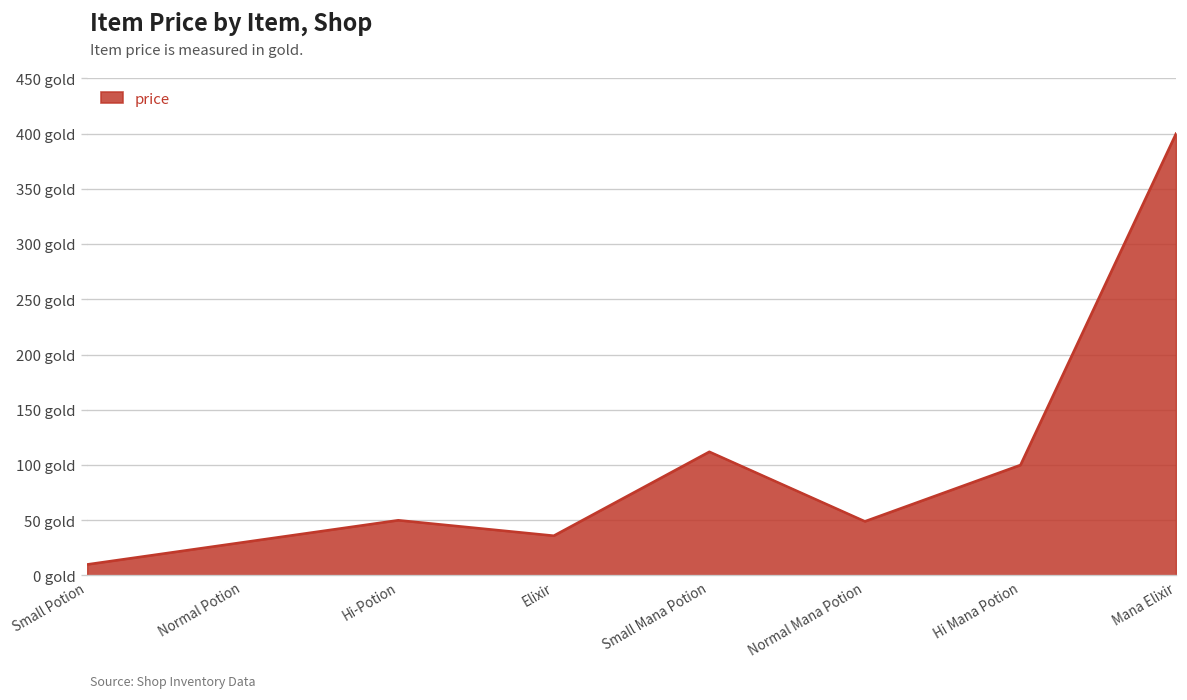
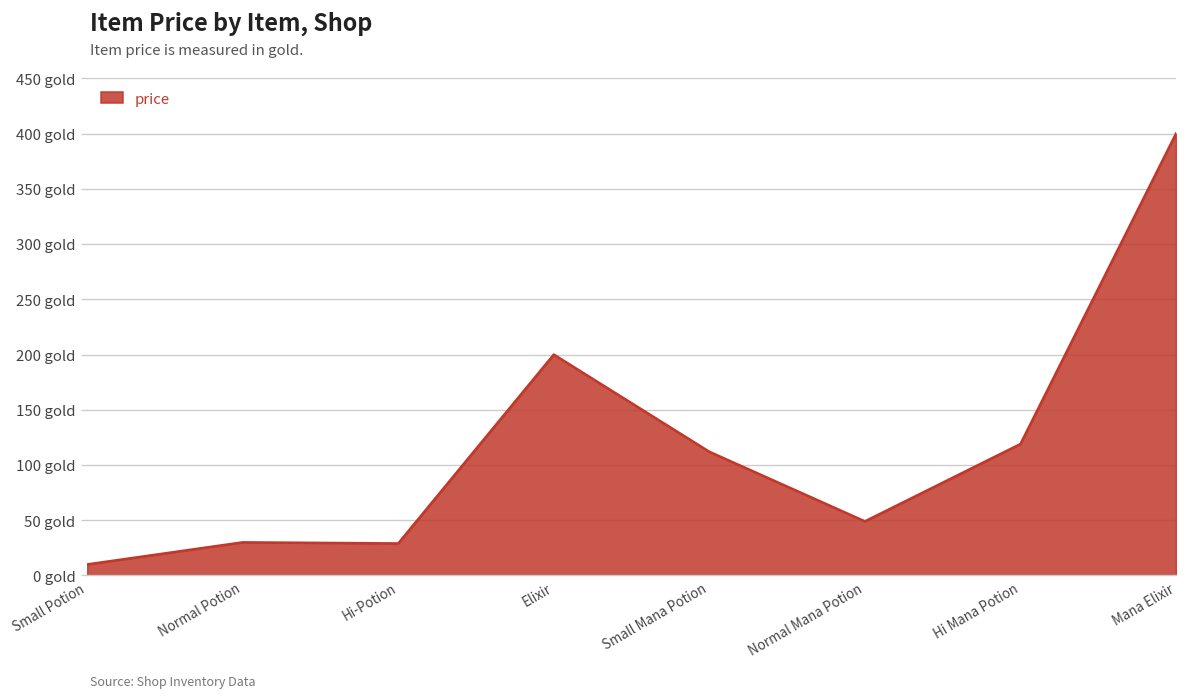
  {
    "Small Potion": "10 gold",
    "Normal Potion": "30 gold",
-   "Hi-Potion": "50 gold",
-   "Elixir": "40 gold",
+   "Hi-Potion": "30 gold",
+   "Elixir": "200 gold",
    "Small Mana Potion": "110 gold",
    "Normal Mana Potion": "50 gold",
-   "Hi Mana Potion": "100 gold",
+   "Hi Mana Potion": "120 gold",
    "Mana Elixir": "400 gold"
  }
